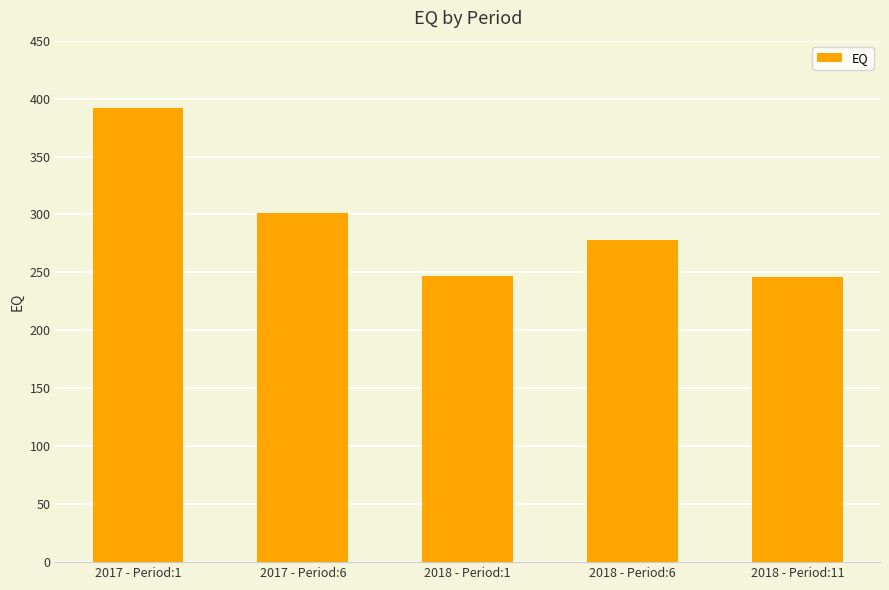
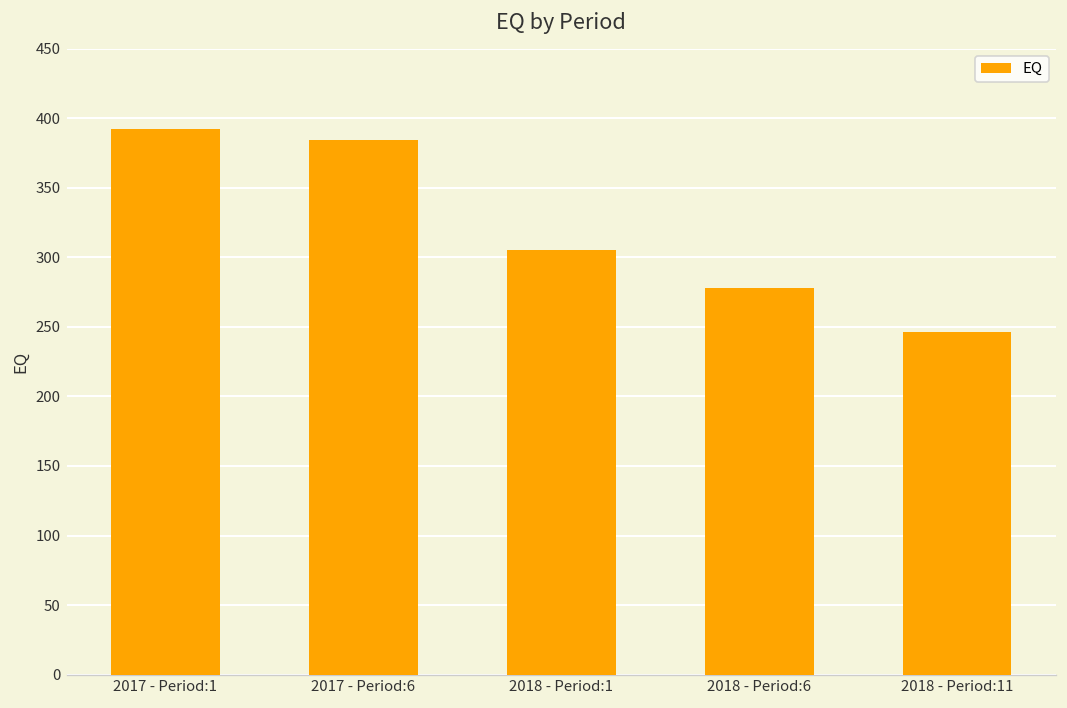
  {
    "2017 - Period:1": 392,
-   "2017 - Period:6": 301,
-   "2018 - Period:1": 247,
+   "2017 - Period:6": 384,
+   "2018 - Period:1": 305,
    "2018 - Period:6": 278,
    "2018 - Period:11": 246
  }
